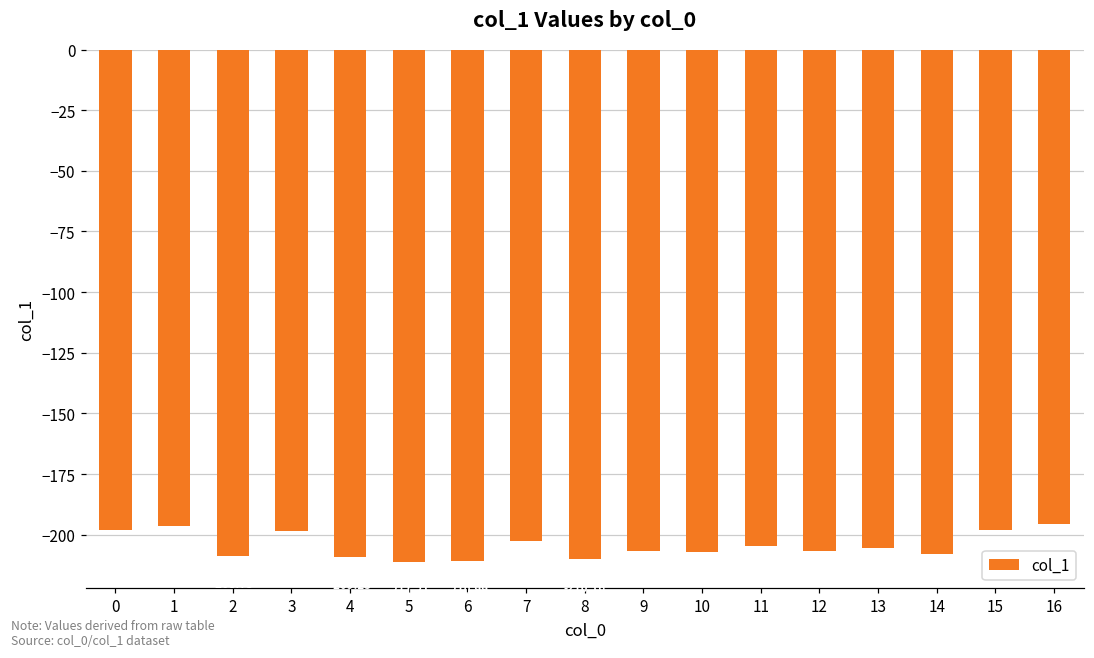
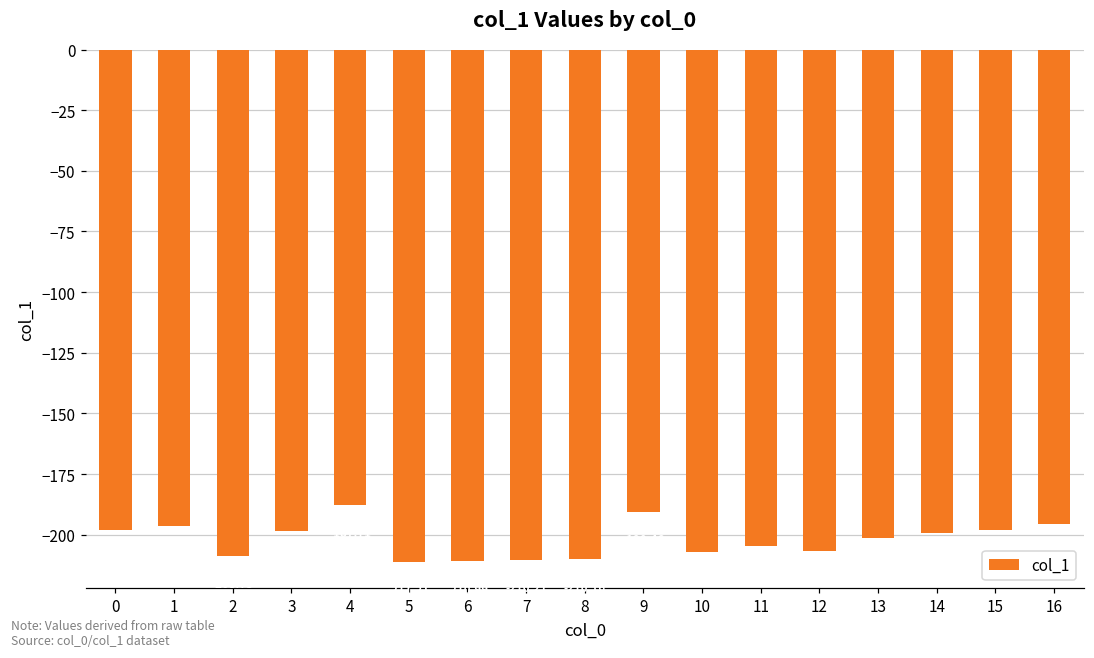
  {
    "0": -198,
    "1": -196,
    "2": -209,
    "3": -199,
-   "4": -209,
+   "4": -188,
    "5": -211,
    "6": -211,
-   "7": -203,
+   "7": -210,
    "8": -210,
-   "9": -207,
+   "9": -190,
    "10": -207,
    "11": -205,
    "12": -207,
-   "13": -205,
-   "14": -208,
+   "13": -201,
+   "14": -199,
    "15": -198,
    "16": -196
  }
